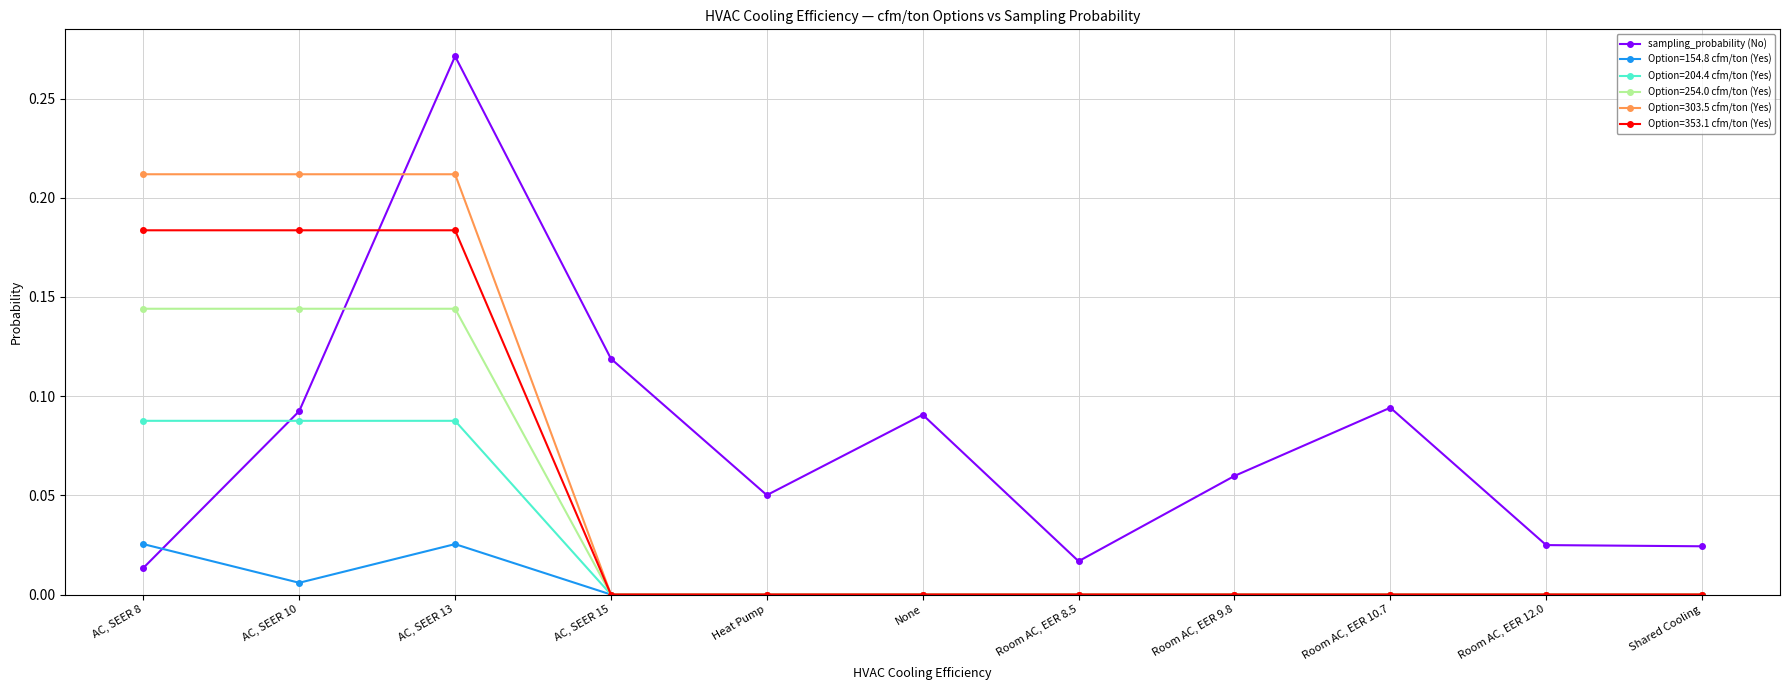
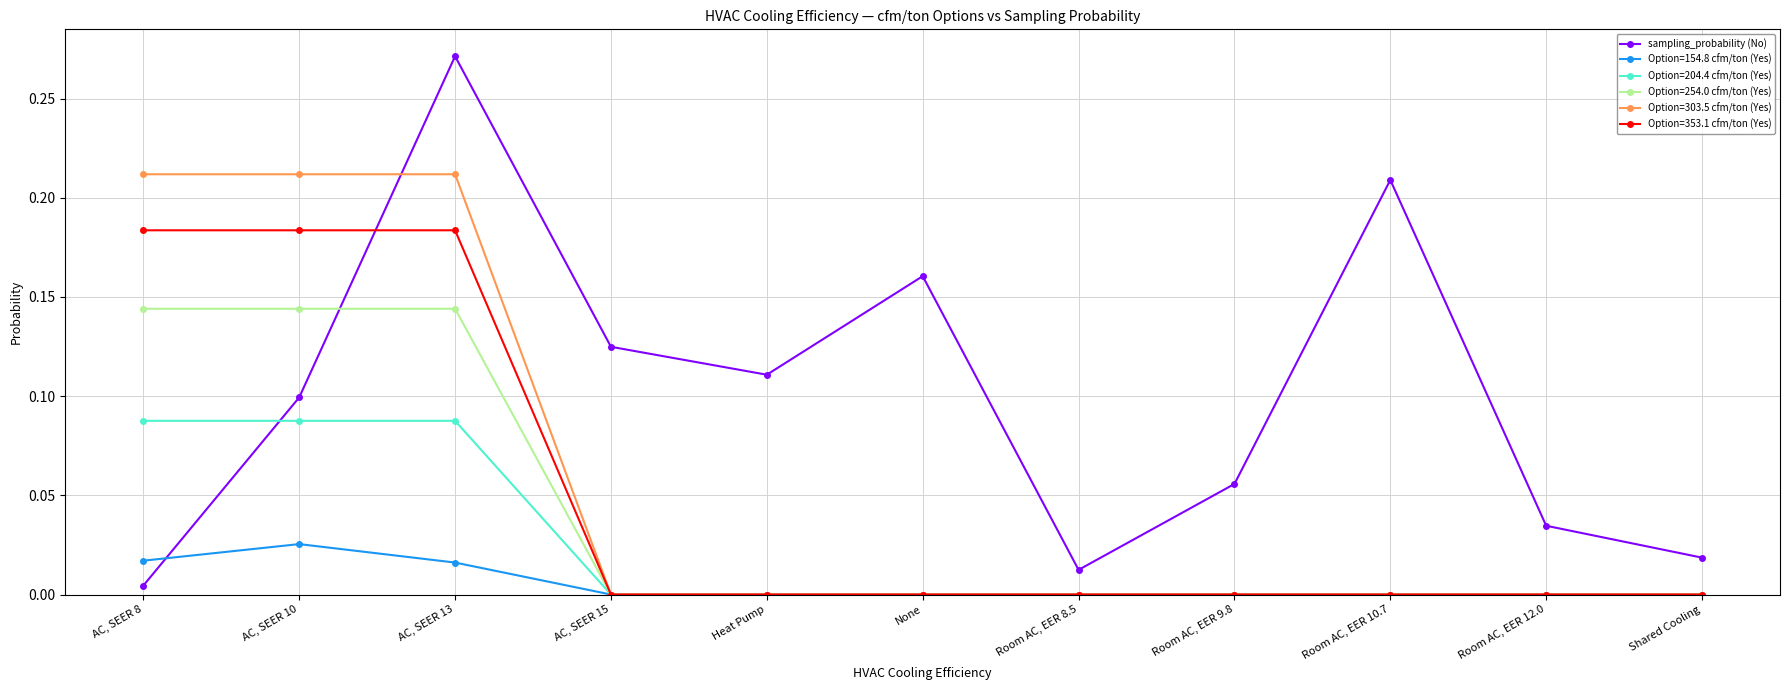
  {
    "sampling_probability (No)": {
-     "AC, SEER 8": 0.013,
-     "AC, SEER 10": 0.092,
+     "AC, SEER 8": 0.005,
+     "AC, SEER 10": 0.099,
      "AC, SEER 13": 0.271,
-     "AC, SEER 15": 0.119,
-     "Heat Pump": 0.050,
-     "None": 0.091,
-     "Room AC, EER 8.5": 0.017,
-     "Room AC, EER 9.8": 0.060,
-     "Room AC, EER 10.7": 0.094,
-     "Room AC, EER 12.0": 0.025,
-     "Shared Cooling": 0.024
+     "AC, SEER 15": 0.125,
+     "Heat Pump": 0.111,
+     "None": 0.160,
+     "Room AC, EER 8.5": 0.012,
+     "Room AC, EER 9.8": 0.056,
+     "Room AC, EER 10.7": 0.209,
+     "Room AC, EER 12.0": 0.035,
+     "Shared Cooling": 0.019
    },
    "Option=154.8 cfm/ton (Yes)": {
-     "AC, SEER 8": 0.025,
-     "AC, SEER 10": 0.006,
-     "AC, SEER 13": 0.025
+     "AC, SEER 8": 0.017,
+     "AC, SEER 10": 0.025,
+     "AC, SEER 13": 0.016
    },
    "Option=204.4 cfm/ton (Yes)": {
      "AC, SEER 8": 0.088,
      "AC, SEER 10": 0.088,
      "AC, SEER 13": 0.088
    },
    "Option=254.0 cfm/ton (Yes)": {
      "AC, SEER 8": 0.144,
      "AC, SEER 10": 0.144,
      "AC, SEER 13": 0.144
    },
    "Option=303.5 cfm/ton (Yes)": {
      "AC, SEER 8": 0.212,
      "AC, SEER 10": 0.212,
      "AC, SEER 13": 0.212
    },
    "Option=353.1 cfm/ton (Yes)": {
      "AC, SEER 8": 0.184,
      "AC, SEER 10": 0.184,
      "AC, SEER 13": 0.184
    }
  }
